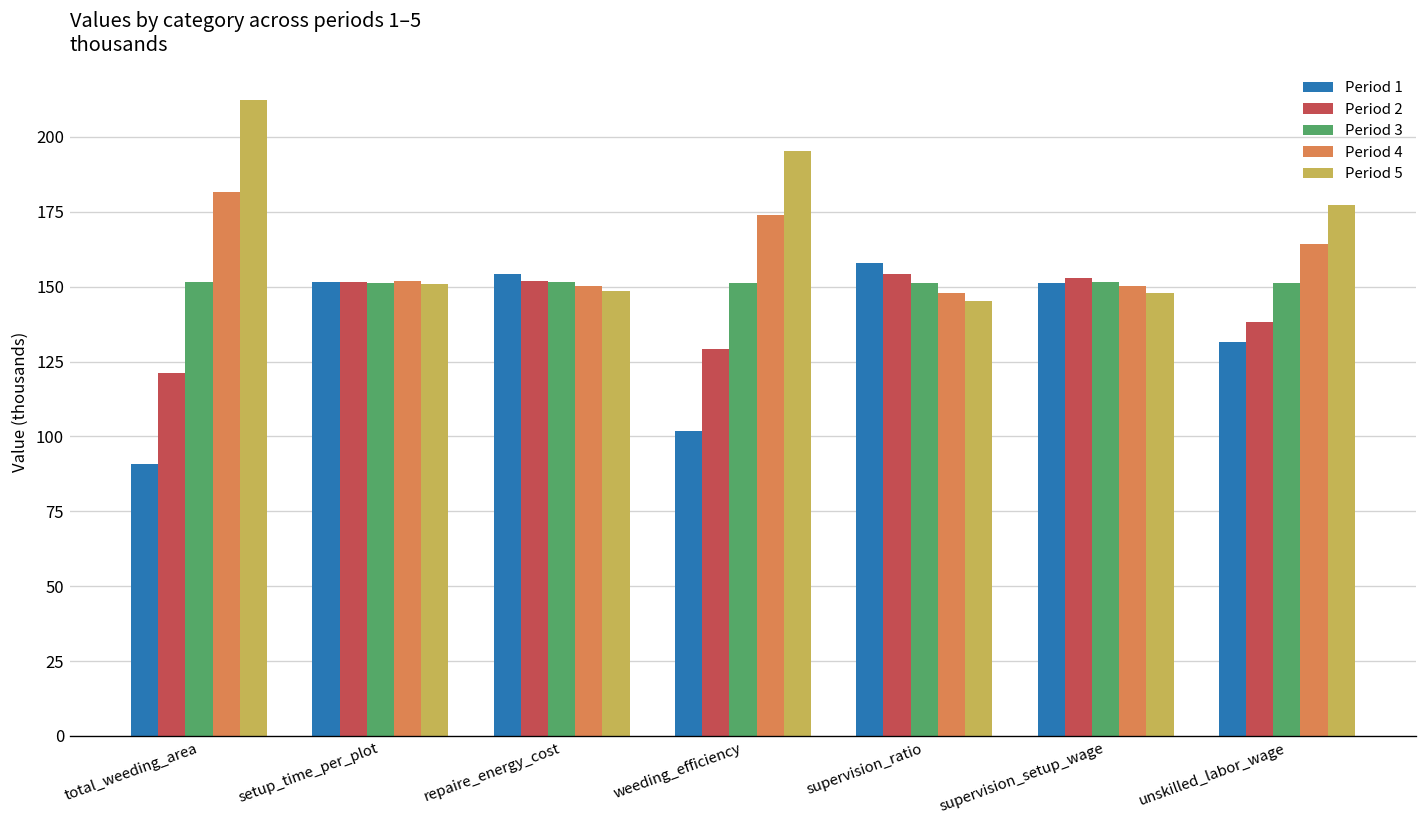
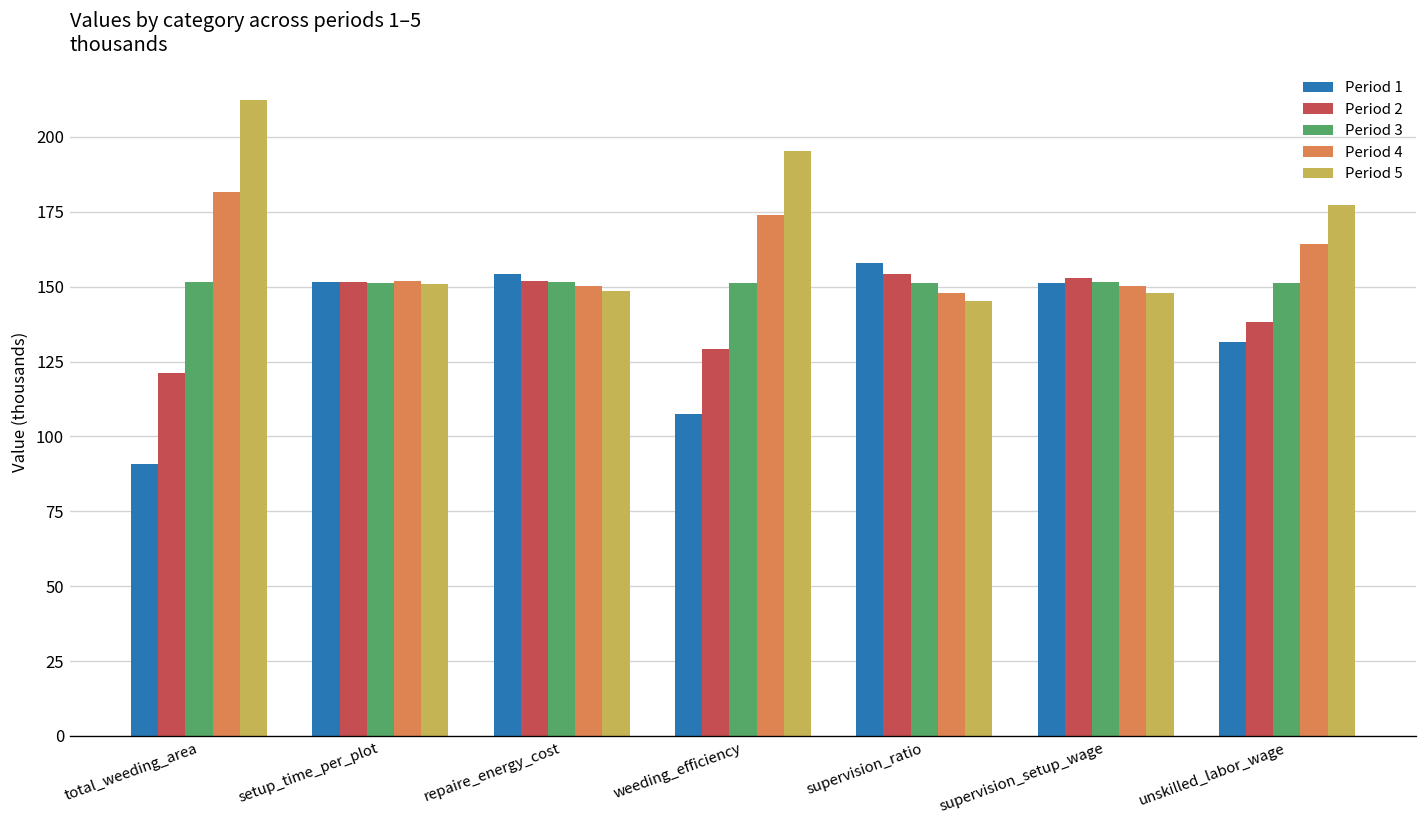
  {
    "Period 1": {
      "total_weeding_area": 91,
      "setup_time_per_plot": 152,
      "repaire_energy_cost": 154,
-     "weeding_efficiency": 102,
+     "weeding_efficiency": 107,
      "supervision_ratio": 158,
      "supervision_setup_wage": 151,
      "unskilled_labor_wage": 131
    },
    "Period 3": {
      "total_weeding_area": 152,
      "setup_time_per_plot": 151,
      "repaire_energy_cost": 152,
      "weeding_efficiency": 151,
      "supervision_ratio": 151,
      "supervision_setup_wage": 152,
      "unskilled_labor_wage": 151
    }
  }
